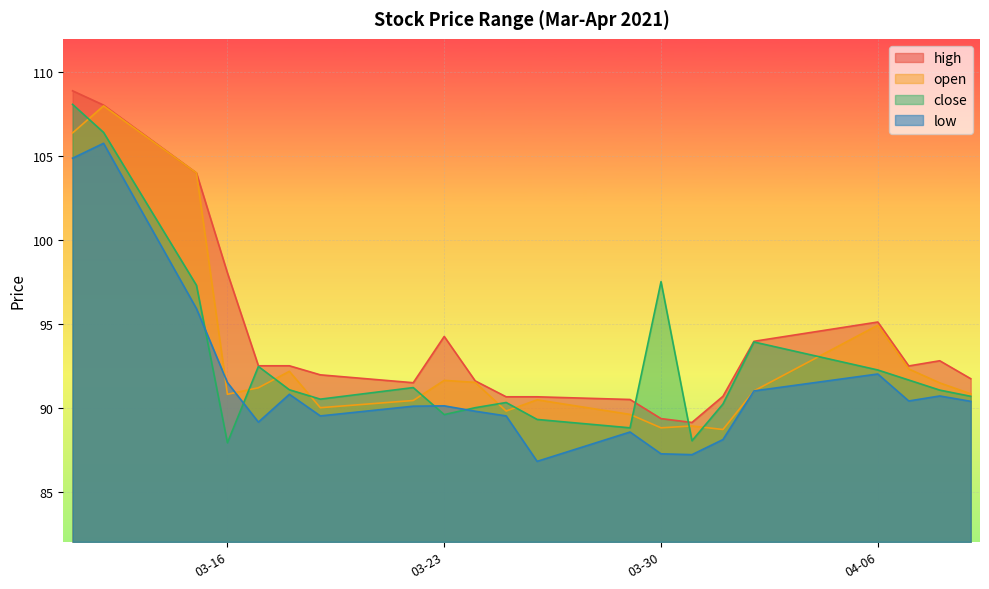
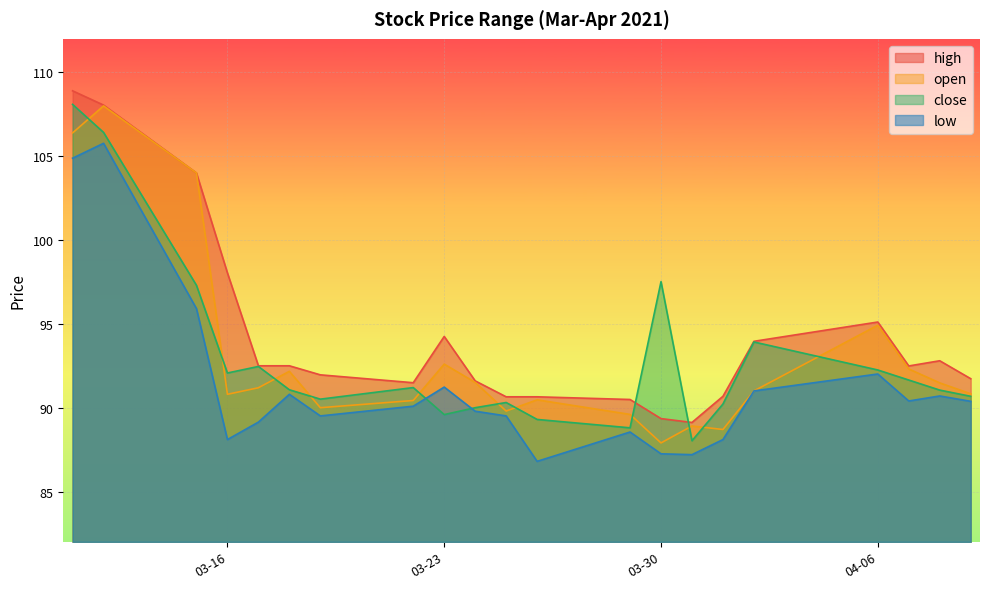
  {
    "high": {
      "03-16": 98.0,
      "03-23": 94.3,
      "03-30": 89.4,
      "04-06": 95.1
    },
    "open": {
      "03-16": 90.8,
-     "03-23": 91.6,
-     "03-30": 88.8,
+     "03-23": 92.6,
+     "03-30": 87.9,
      "04-06": 94.9
    },
    "close": {
-     "03-16": 87.9,
+     "03-16": 92.1,
      "03-23": 89.6,
      "03-30": 97.5,
      "04-06": 92.3
    },
    "low": {
-     "03-16": 91.5,
-     "03-23": 90.1,
+     "03-16": 88.1,
+     "03-23": 91.2,
      "03-30": 87.3,
      "04-06": 92.0
    }
  }
